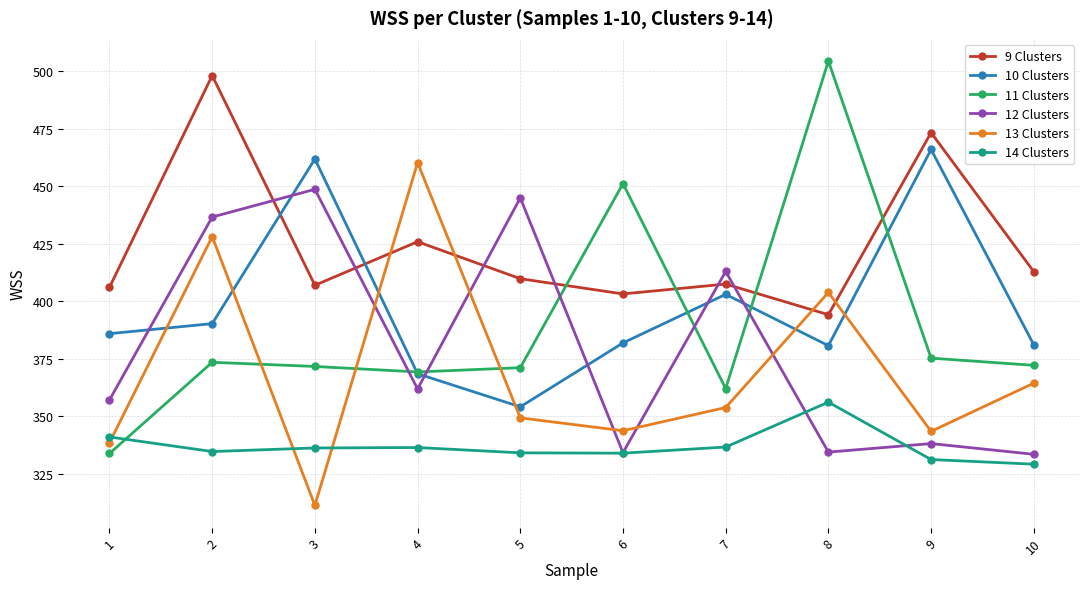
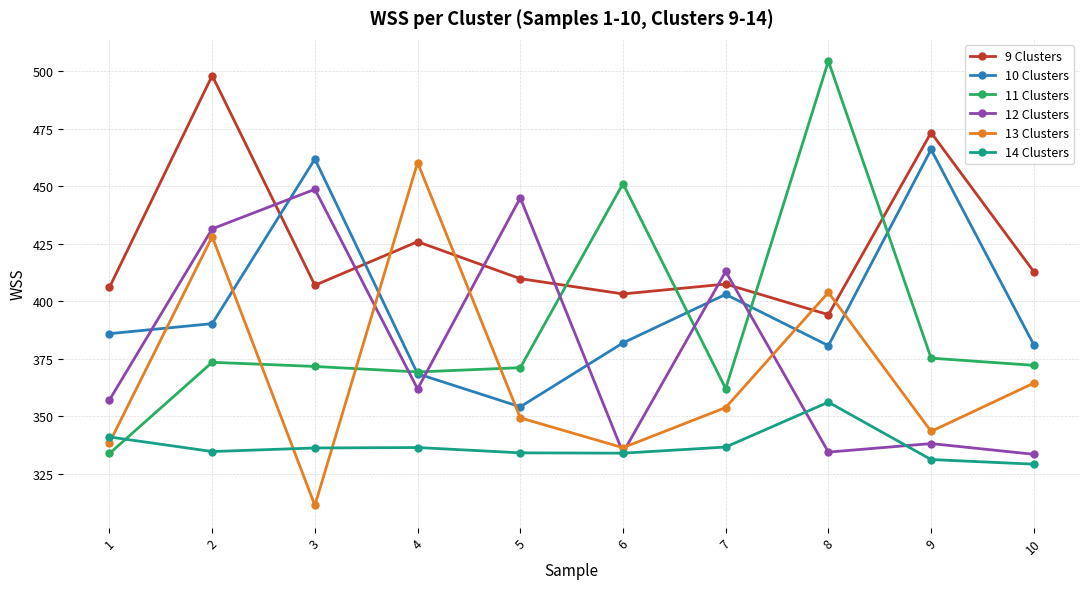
  {
    "9 Clusters": {
      "1": 406,
      "2": 498,
      "3": 407,
      "4": 426,
      "5": 410,
      "6": 403,
      "7": 407,
      "8": 394,
      "9": 473,
      "10": 413
    },
    "10 Clusters": {
      "1": 386,
      "2": 390,
      "3": 462,
      "5": 354,
      "6": 382,
      "7": 403,
      "8": 381,
      "9": 466,
      "10": 381
    },
    "12 Clusters": {
      "1": 357,
-     "2": 437,
+     "2": 431,
      "3": 449,
      "4": 362,
      "5": 445,
      "7": 413,
      "8": 334,
      "9": 338,
      "10": 334
    },
    "13 Clusters": {
      "1": 339,
      "2": 428,
      "3": 311,
      "4": 460,
      "5": 349,
-     "6": 344,
+     "6": 336,
      "7": 354,
      "8": 404,
      "9": 343,
      "10": 364
    }
  }
